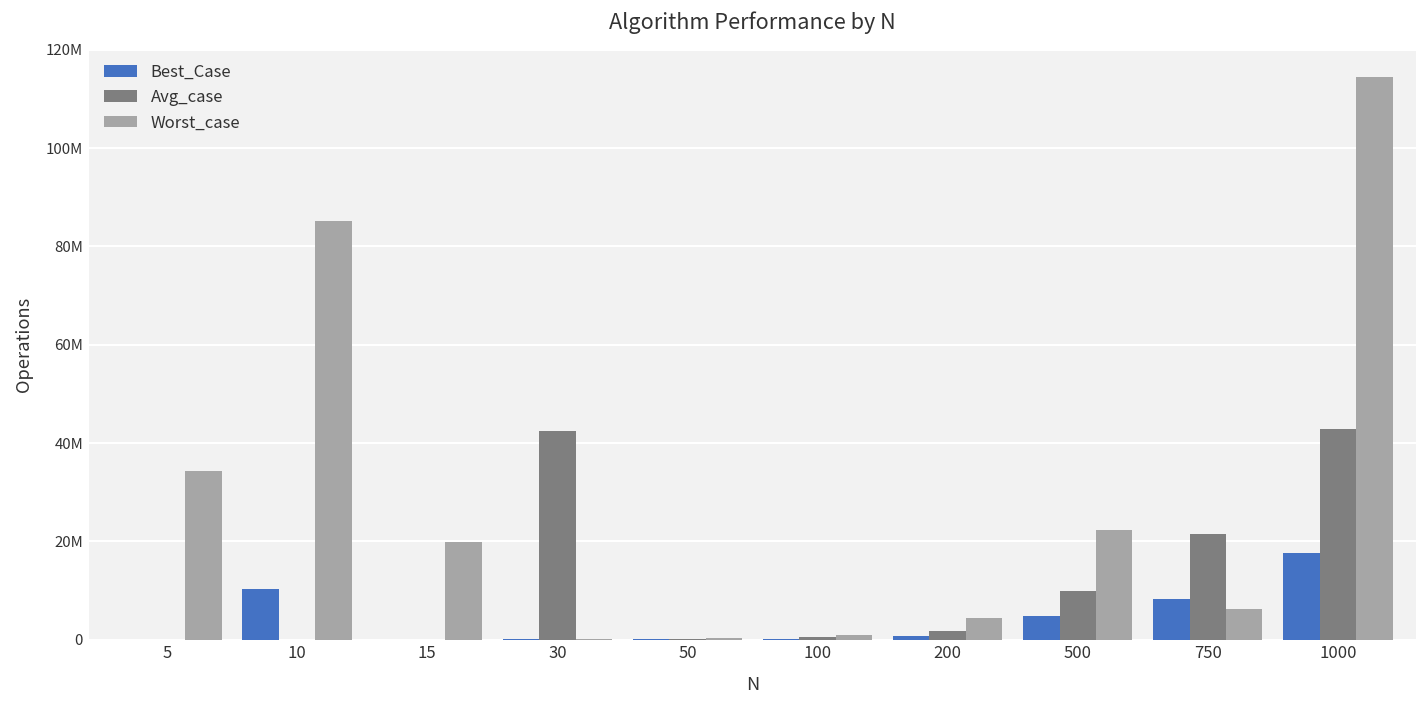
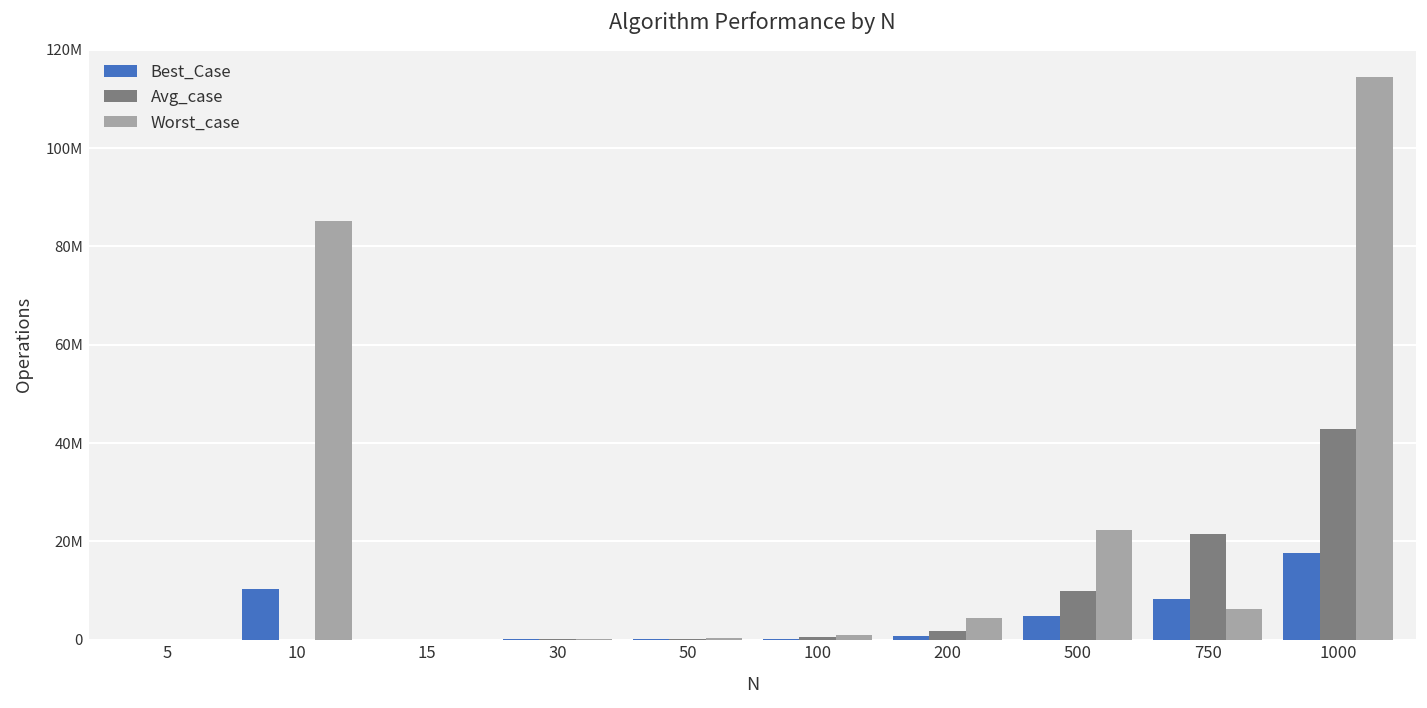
  {
    "Best_Case": {
      "10": 10000000,
      "200": 1000000,
      "500": 5000000,
      "750": 8000000,
      "1000": 18000000
    },
    "Avg_case": {
-     "30": 42000000,
+     "30": 0,
      "200": 2000000,
      "500": 10000000,
      "750": 21000000,
      "1000": 43000000
    },
    "Worst_case": {
-     "5": 34000000,
+     "5": 0,
      "10": 85000000,
-     "15": 20000000,
+     "15": 0,
      "100": 1000000,
      "200": 4000000,
      "500": 22000000,
      "750": 6000000,
      "1000": 115000000
    }
  }
